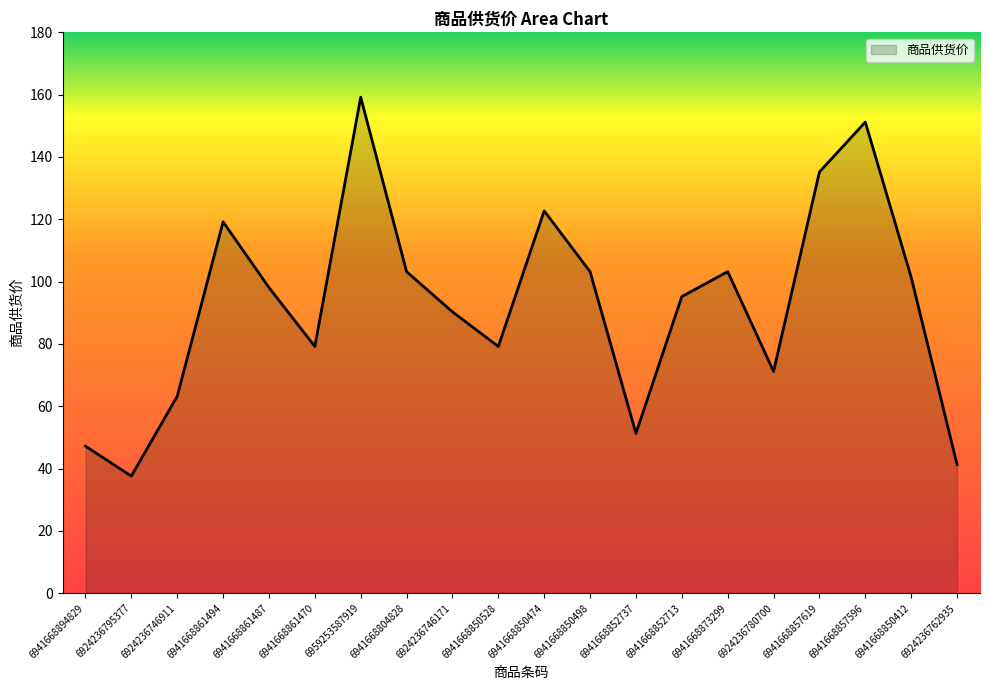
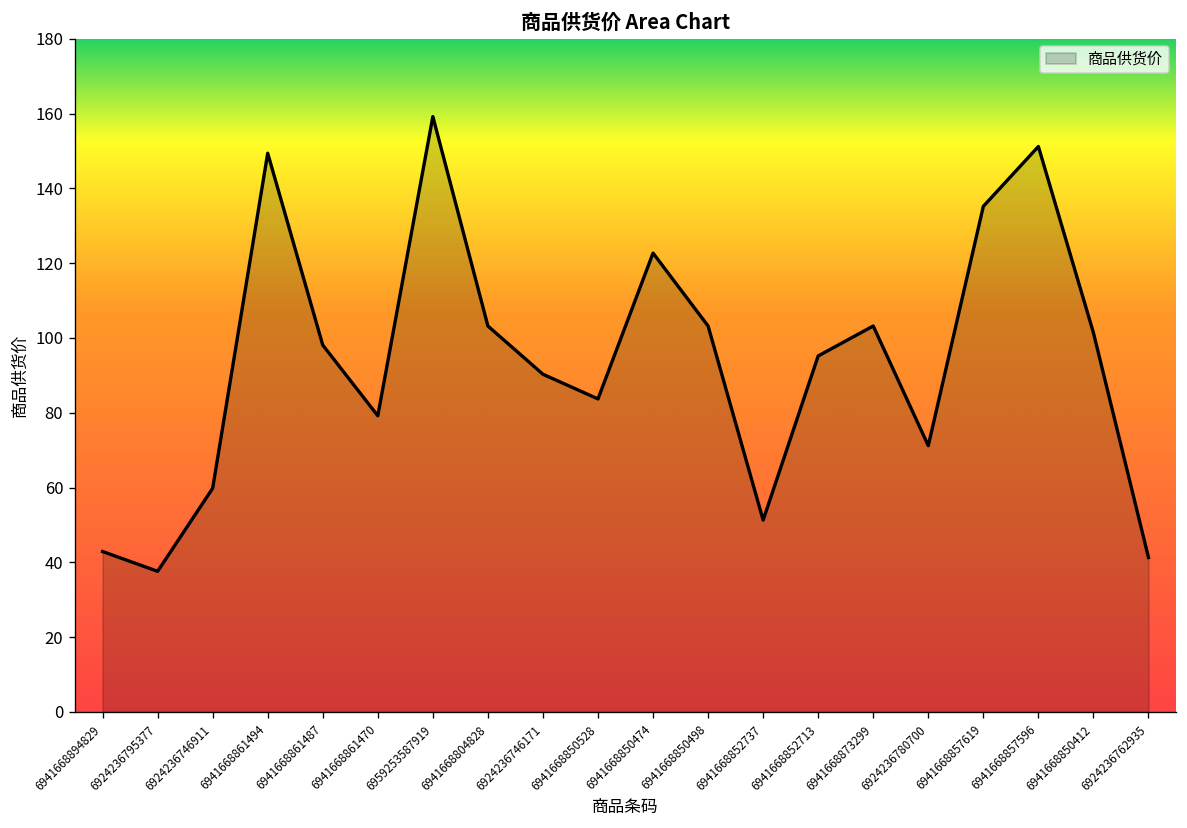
  {
-   "6941668894829": 47,
+   "6941668894829": 43,
    "6924236795377": 38,
-   "6924236746911": 63,
-   "6941668861494": 119,
+   "6924236746911": 60,
+   "6941668861494": 149,
    "6941668861487": 98,
    "6941668861470": 79,
    "6959253587919": 159,
    "6941668804828": 103,
    "6924236746171": 90,
-   "6941668850528": 79,
+   "6941668850528": 84,
    "6941668850474": 123,
    "6941668850498": 103,
    "6941668852737": 51,
    "6941668852713": 95,
    "6941668873299": 103,
    "6924236780700": 71,
    "6941668857619": 135,
    "6941668857596": 151,
    "6941668850412": 101,
    "6924236762935": 41
  }
